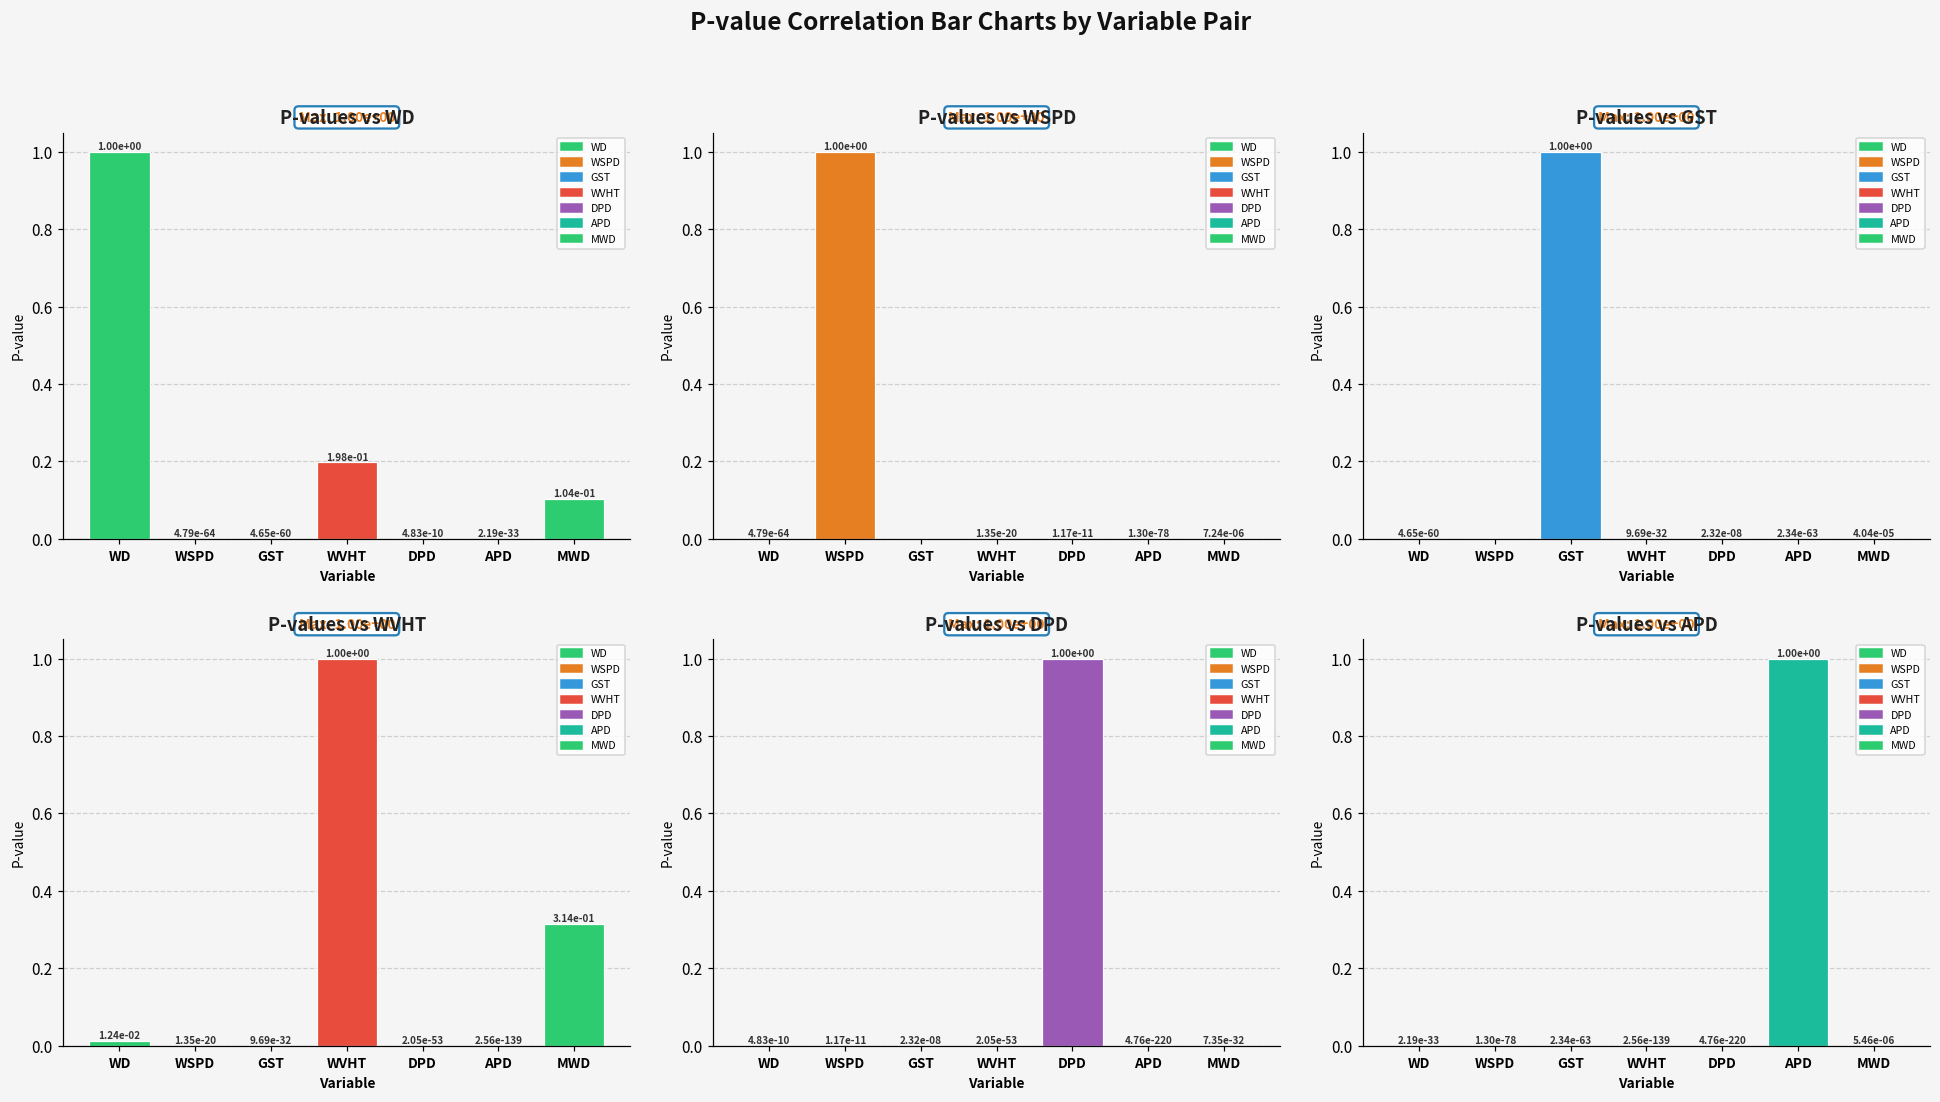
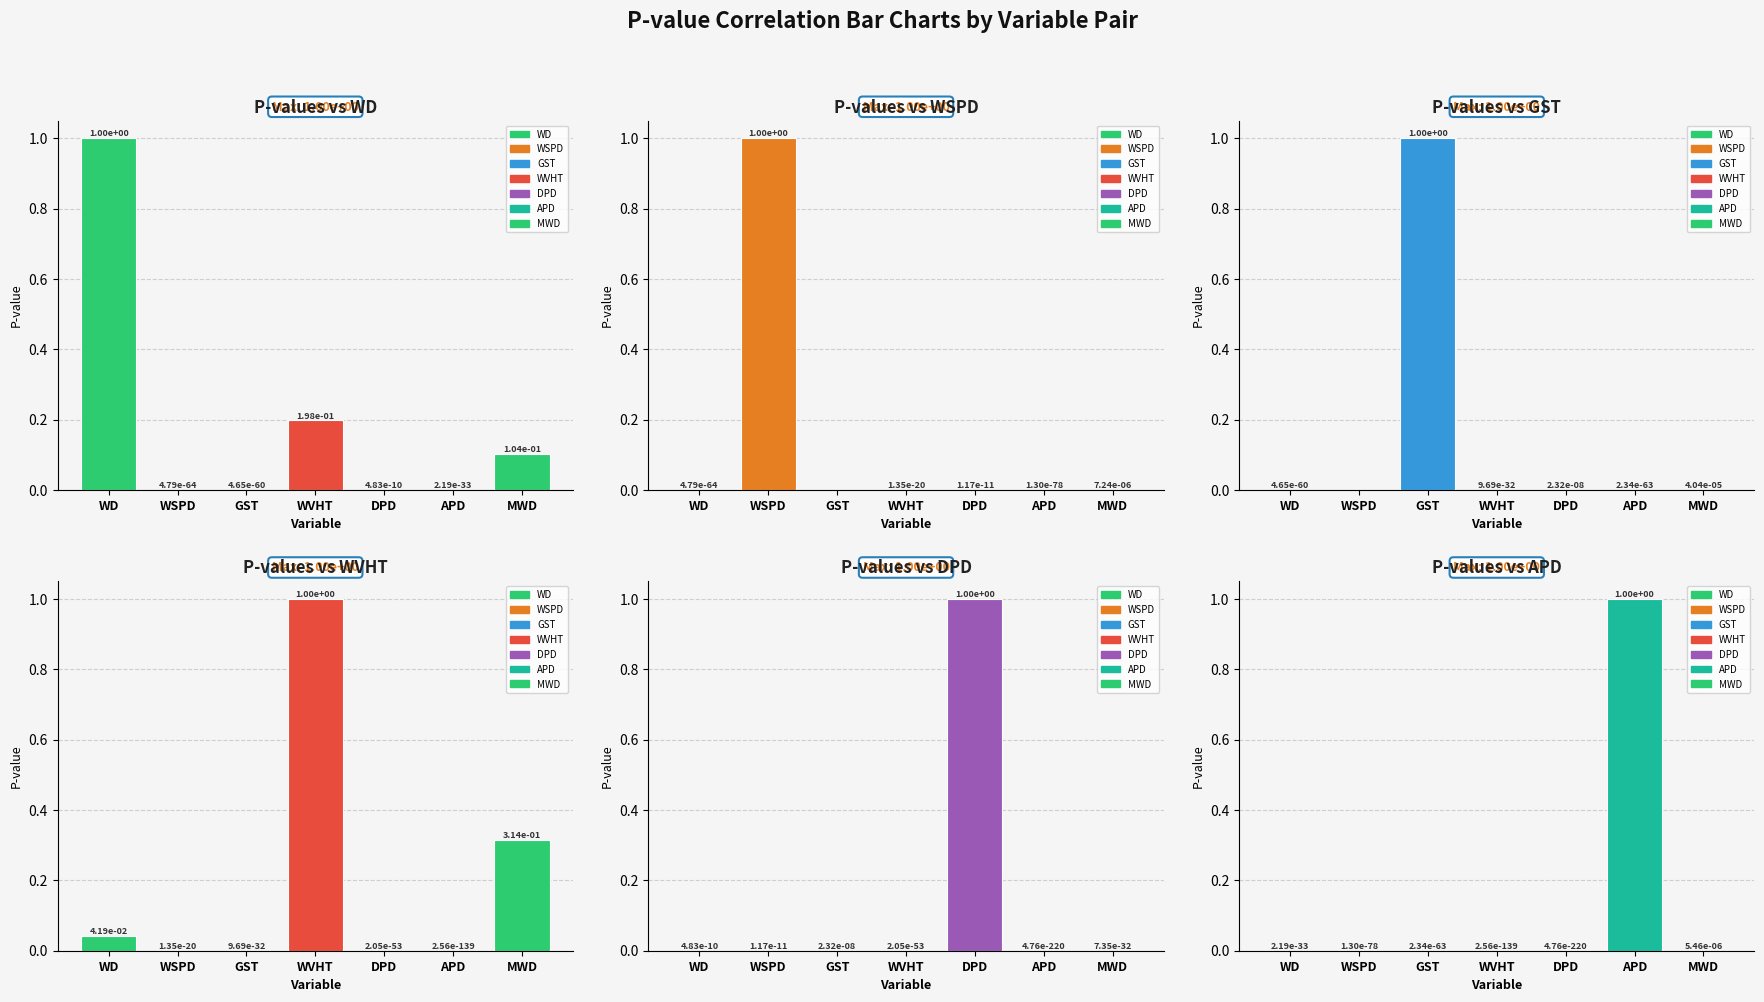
  {
    "P-values vs WD": {
      "WD": "1.00e+00",
      "WSPD": "4.79e-64",
      "GST": "4.65e-60",
      "WVHT": "1.98e-01",
      "DPD": "4.83e-10",
      "APD": "2.19e-33",
      "MWD": "1.04e-01"
    },
    "P-values vs WSPD": {
      "WD": "4.79e-64",
      "WSPD": "1.00e+00",
      "WVHT": "1.35e-20",
      "DPD": "1.17e-11",
      "APD": "1.30e-78",
      "MWD": "7.24e-06"
    },
    "P-values vs GST": {
      "WD": "4.65e-60",
      "GST": "1.00e+00",
      "WVHT": "9.69e-32",
      "DPD": "2.32e-08",
      "APD": "2.34e-63",
      "MWD": "4.04e-05"
    },
    "P-values vs WVHT": {
-     "WD": "1.24e-02",
+     "WD": "4.19e-02",
      "WSPD": "1.35e-20",
      "GST": "9.69e-32",
      "WVHT": "1.00e+00",
      "DPD": "2.05e-53",
      "APD": "2.56e-139",
      "MWD": "3.14e-01"
    },
    "P-values vs DPD": {
      "WD": "4.83e-10",
      "WSPD": "1.17e-11",
      "GST": "2.32e-08",
      "WVHT": "2.05e-53",
      "DPD": "1.00e+00",
      "APD": "4.76e-220",
      "MWD": "7.35e-32"
    },
    "P-values vs APD": {
      "WD": "2.19e-33",
      "WSPD": "1.30e-78",
      "GST": "2.34e-63",
      "WVHT": "2.56e-139",
      "DPD": "4.76e-220",
      "APD": "1.00e+00",
      "MWD": "5.46e-06"
    }
  }
